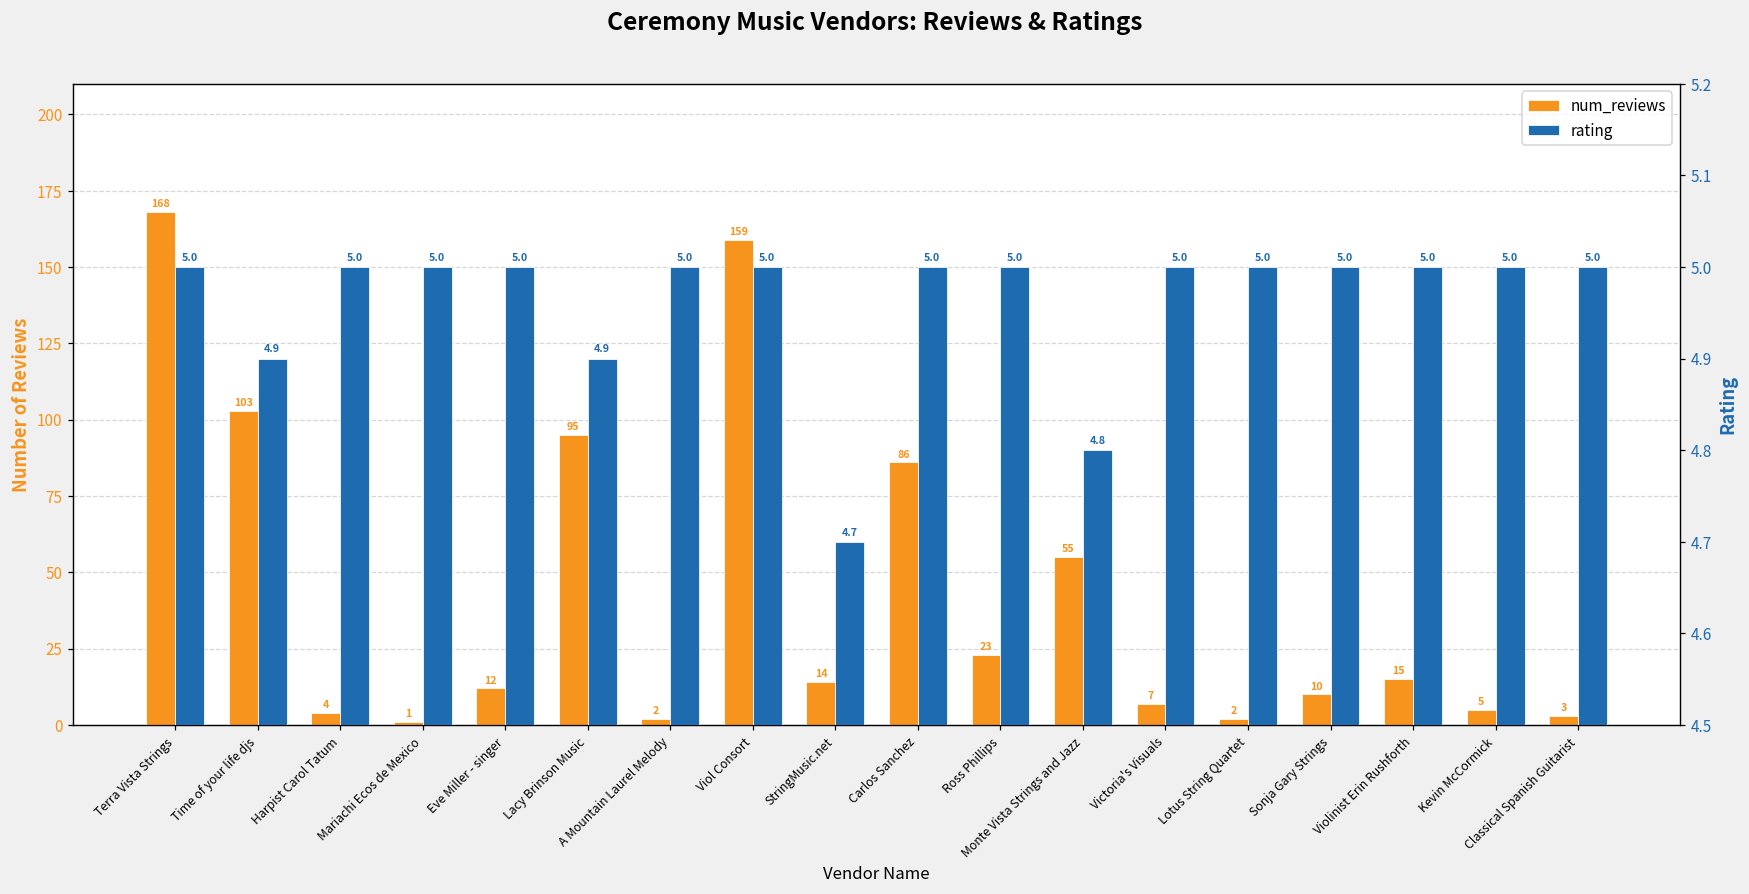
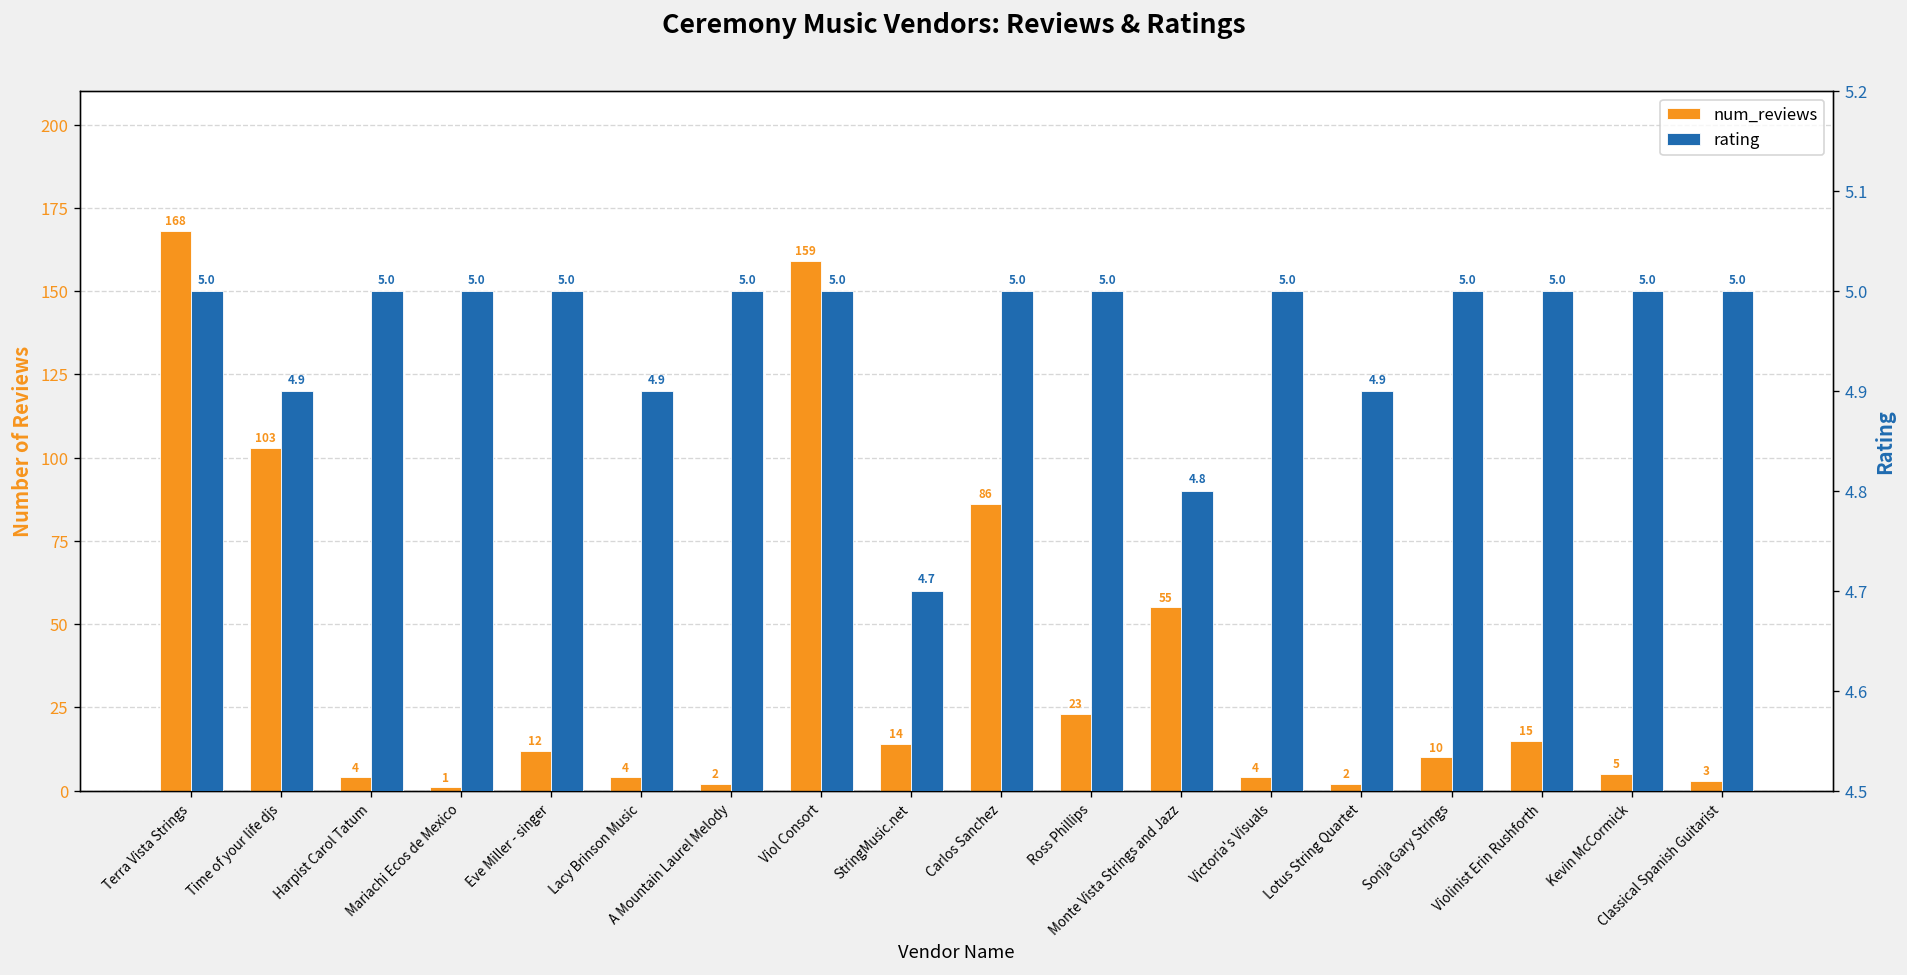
  {
    "num_reviews": {
      "Terra Vista Strings": 168,
      "Time of your life djs": 103,
      "Harpist Carol Tatum": 4,
      "Mariachi Ecos de Mexico": 1,
      "Eve Miller - singer": 12,
-     "Lacy Brinson Music": 95,
+     "Lacy Brinson Music": 4,
      "A Mountain Laurel Melody": 2,
      "Viol Consort": 159,
      "StringMusic.net": 14,
      "Carlos Sanchez": 86,
      "Ross Phillips": 23,
      "Monte Vista Strings and Jazz": 55,
-     "Victoria's Visuals": 7,
+     "Victoria's Visuals": 4,
      "Lotus String Quartet": 2,
      "Sonja Gary Strings": 10,
      "Violinist Erin Rushforth": 15,
      "Kevin McCormick": 5,
      "Classical Spanish Guitarist": 3
    },
    "rating": {
      "Terra Vista Strings": 5.0,
      "Time of your life djs": 4.9,
      "Harpist Carol Tatum": 5.0,
      "Mariachi Ecos de Mexico": 5.0,
      "Eve Miller - singer": 5.0,
      "Lacy Brinson Music": 4.9,
      "A Mountain Laurel Melody": 5.0,
      "Viol Consort": 5.0,
      "StringMusic.net": 4.7,
      "Carlos Sanchez": 5.0,
      "Ross Phillips": 5.0,
      "Monte Vista Strings and Jazz": 4.8,
      "Victoria's Visuals": 5.0,
-     "Lotus String Quartet": 5.0,
+     "Lotus String Quartet": 4.9,
      "Sonja Gary Strings": 5.0,
      "Violinist Erin Rushforth": 5.0,
      "Kevin McCormick": 5.0,
      "Classical Spanish Guitarist": 5.0
    }
  }
